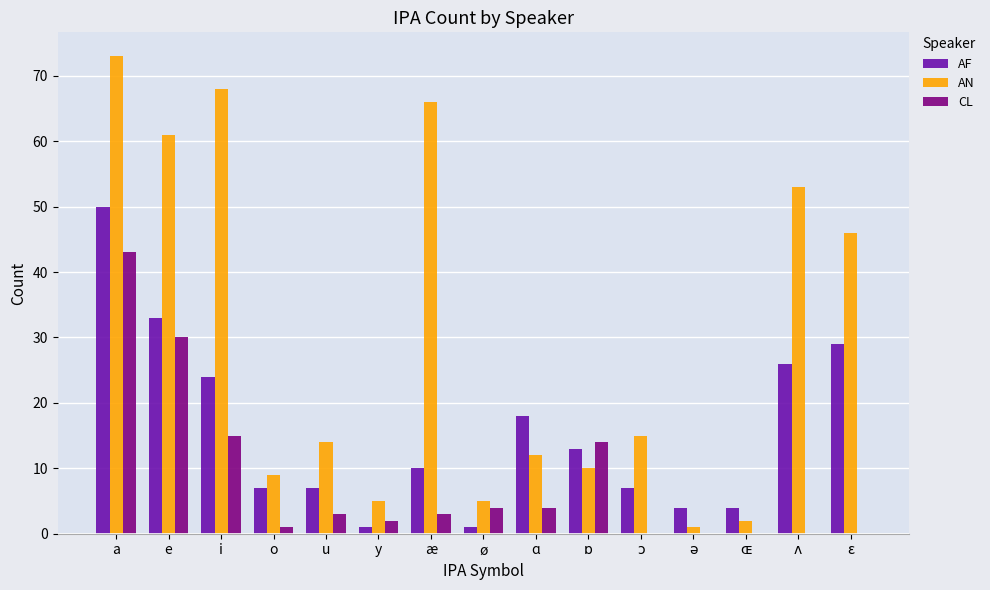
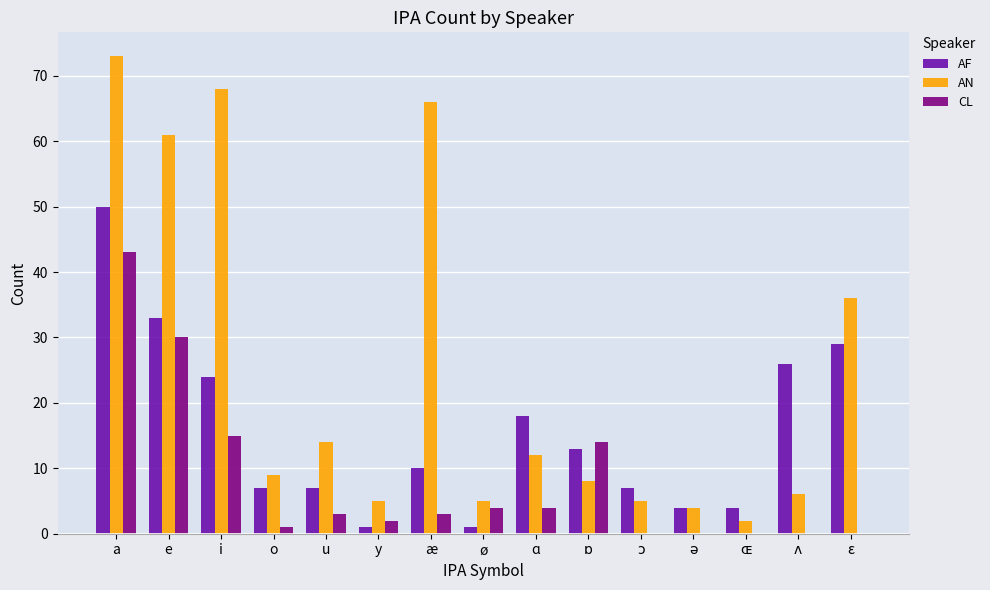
  {
    "AN": {
      "a": 73,
      "e": 61,
      "i": 68,
      "o": 9,
      "u": 14,
      "y": 5,
      "æ": 66,
      "ø": 5,
      "ɑ": 12,
-     "ɒ": 10,
-     "ɔ": 15,
-     "ə": 1,
+     "ɒ": 8,
+     "ɔ": 5,
+     "ə": 4,
      "ɶ": 2,
-     "ʌ": 53,
-     "ε": 46
+     "ʌ": 6,
+     "ε": 36
    }
  }
